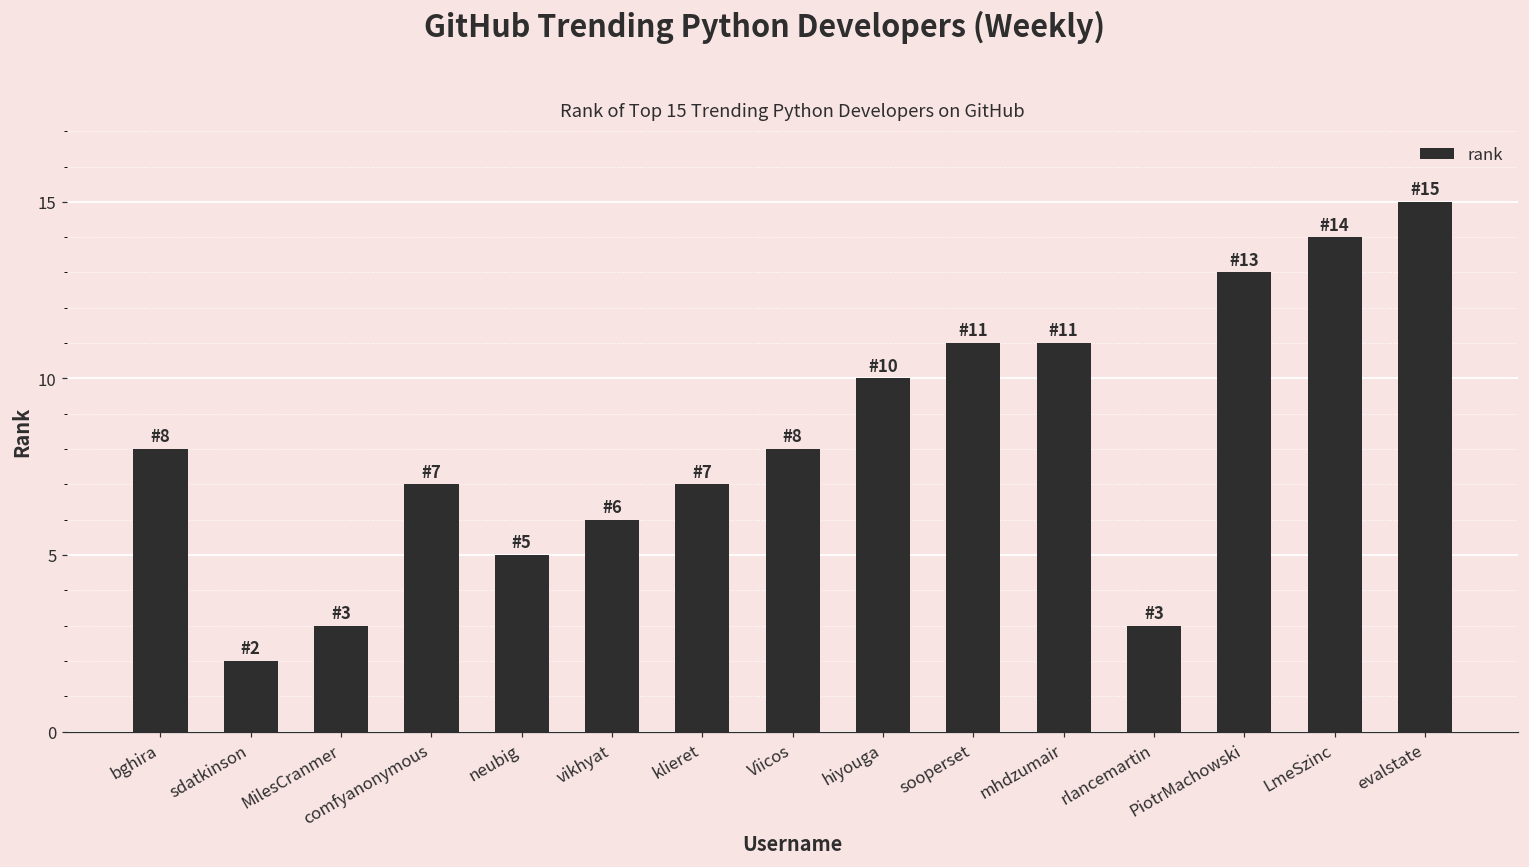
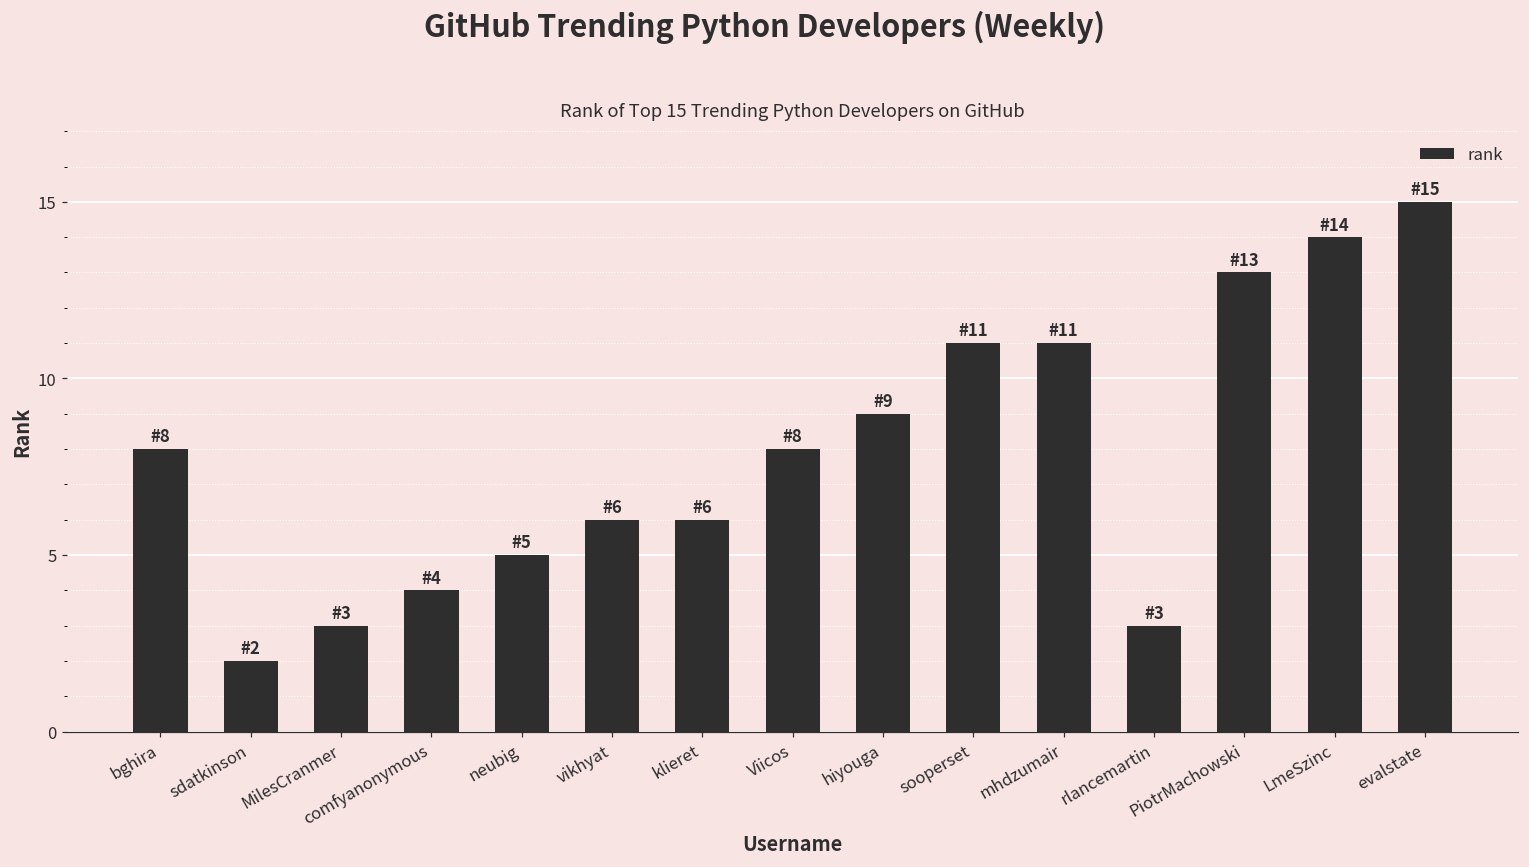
  {
    "bghira": 8,
    "sdatkinson": 2,
    "MilesCranmer": 3,
-   "comfyanonymous": 7,
+   "comfyanonymous": 4,
    "neubig": 5,
    "vikhyat": 6,
-   "klieret": 7,
+   "klieret": 6,
    "Viicos": 8,
-   "hiyouga": 10,
+   "hiyouga": 9,
    "sooperset": 11,
    "mhdzumair": 11,
    "rlancemartin": 3,
    "PiotrMachowski": 13,
    "LmeSzinc": 14,
    "evalstate": 15
  }
